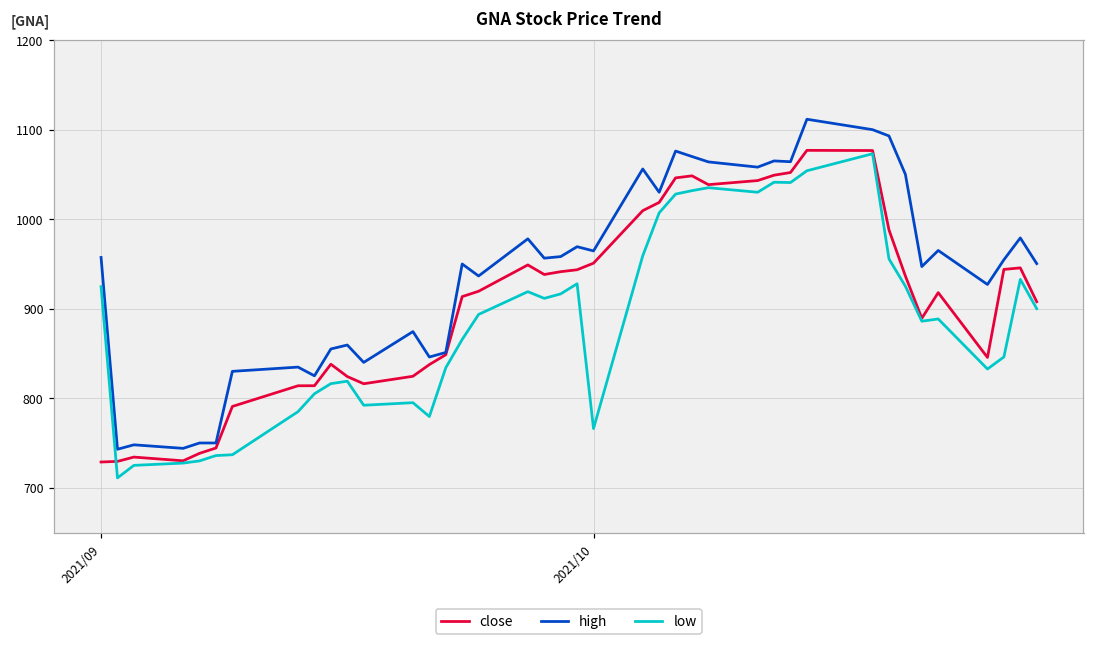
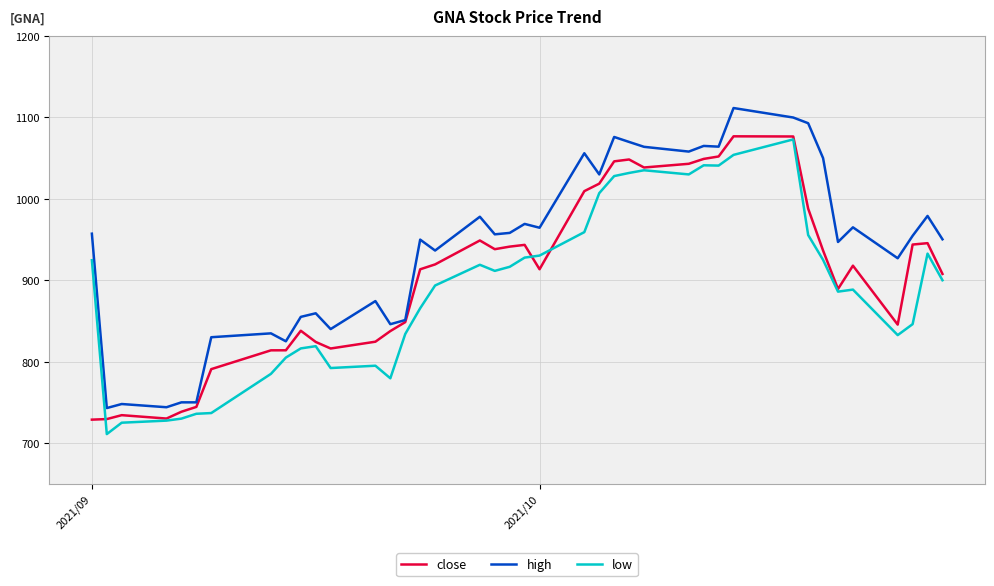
  {
    "close": {
      "2021/09": 730,
-     "2021/10": 950
+     "2021/10": 910
    },
    "high": {
      "2021/09": 960,
      "2021/10": 960
    },
    "low": {
      "2021/09": 920,
-     "2021/10": 770
+     "2021/10": 930
    }
  }
